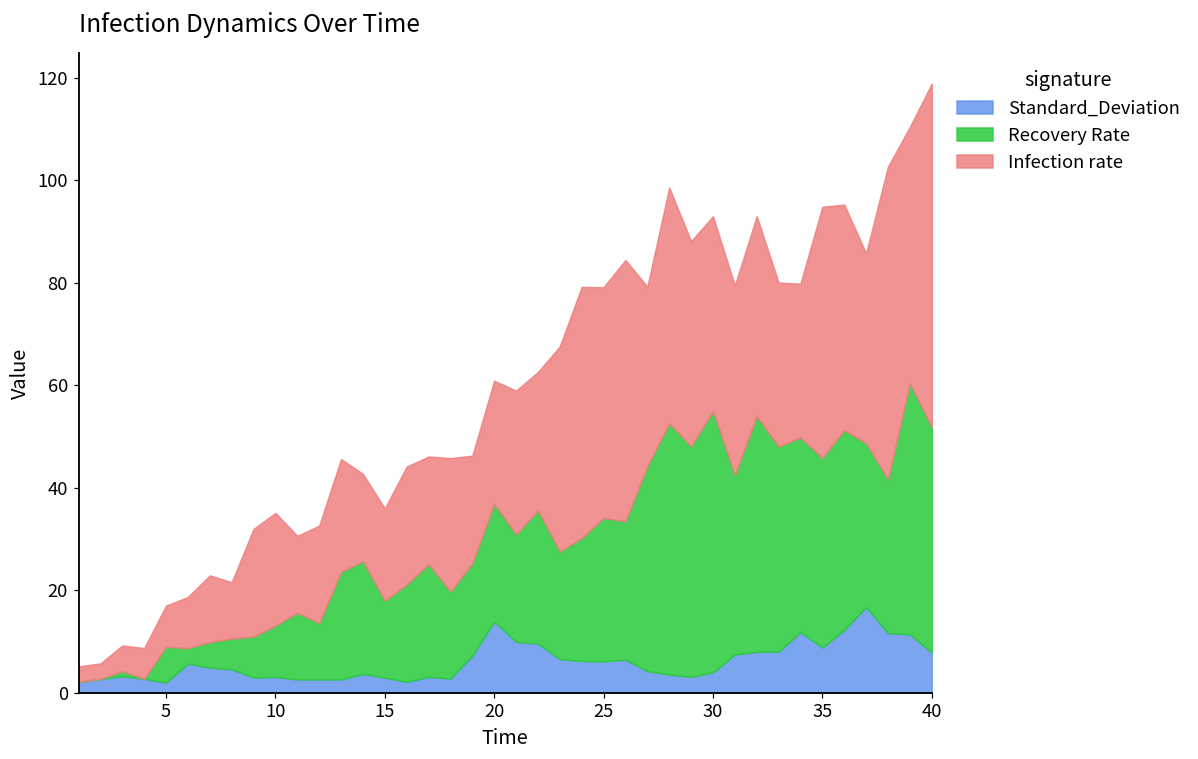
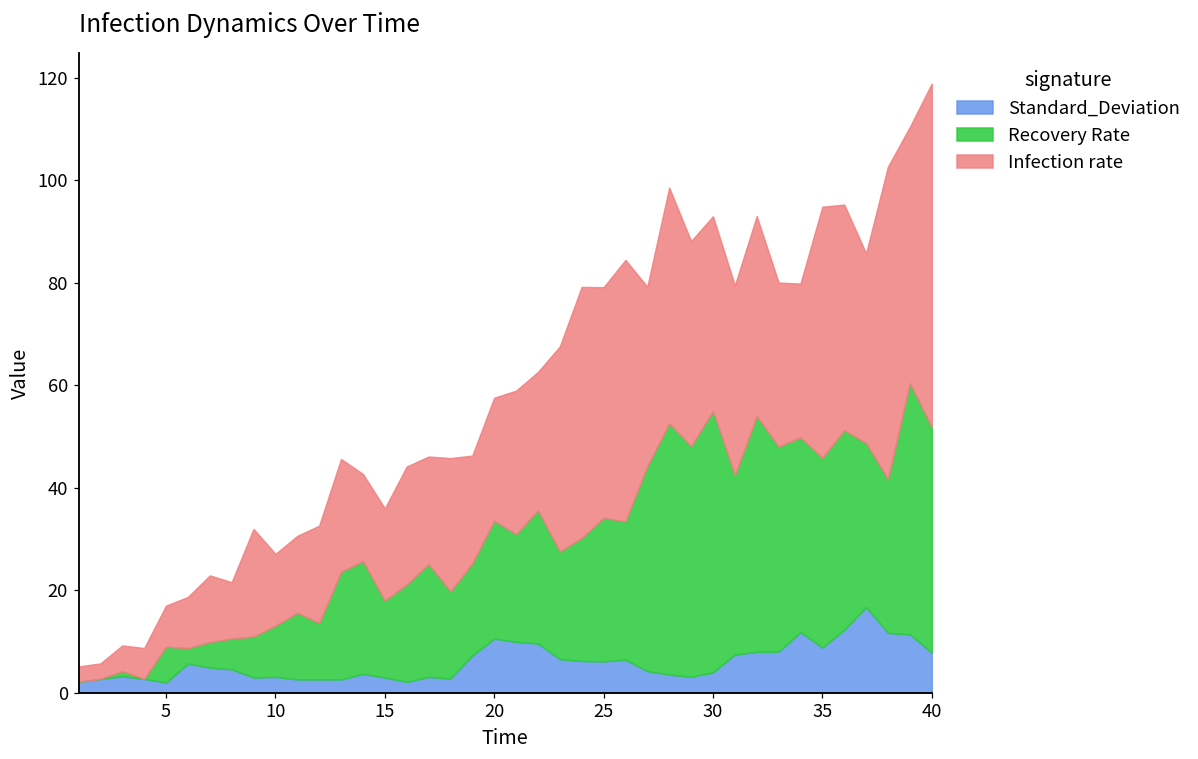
  {
    "Standard_Deviation": {
      "5": 2,
      "10": 3,
      "15": 3,
-     "20": 14,
+     "20": 11,
      "25": 6,
      "30": 4,
      "35": 9,
      "40": 8
    },
    "Recovery Rate": {
      "5": 7,
      "10": 10,
      "15": 15,
      "20": 23,
      "25": 28,
      "30": 51,
      "35": 37,
      "40": 44
    },
    "Infection rate": {
      "5": 8,
-     "10": 22,
+     "10": 14,
      "15": 18,
      "20": 24,
      "25": 45,
      "30": 38,
      "35": 49,
      "40": 67
    }
  }
